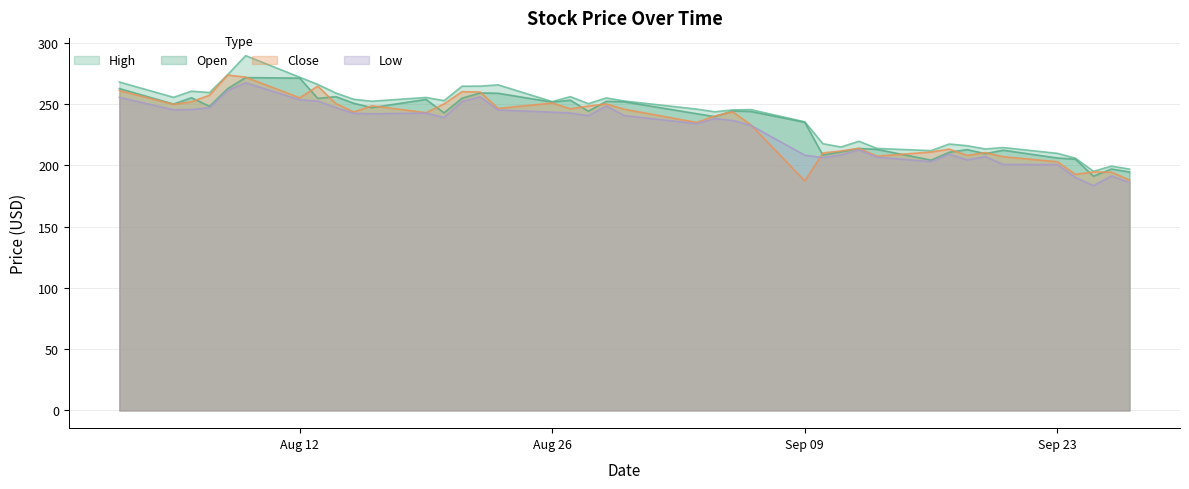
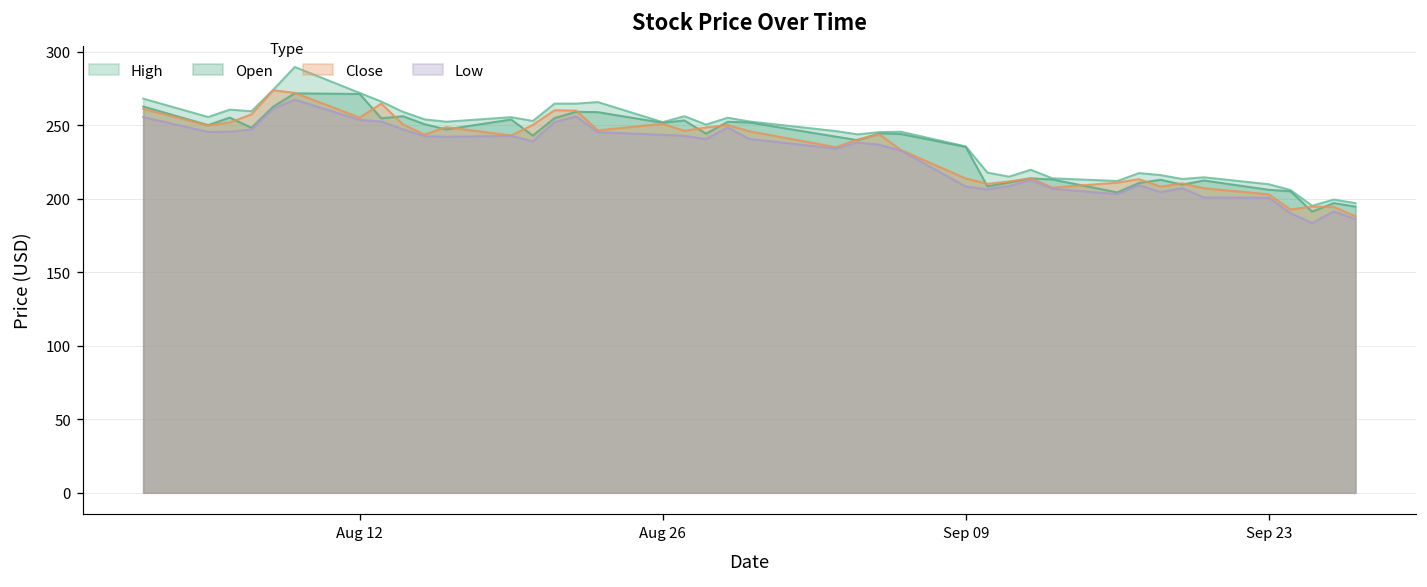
  {
    "Close": {
-     "Sep 09": 187,
+     "Sep 09": 214,
      "Sep 23": 203
    }
  }
